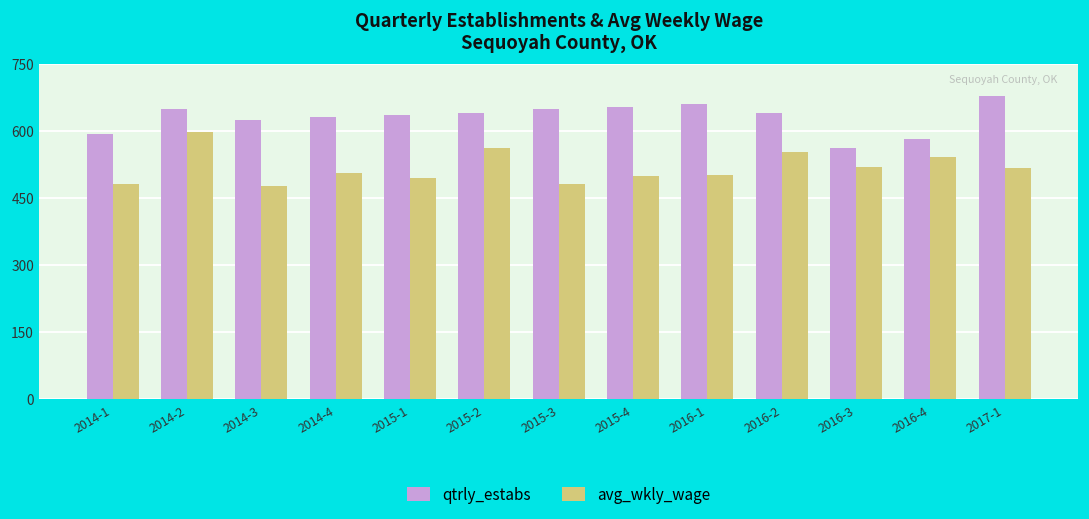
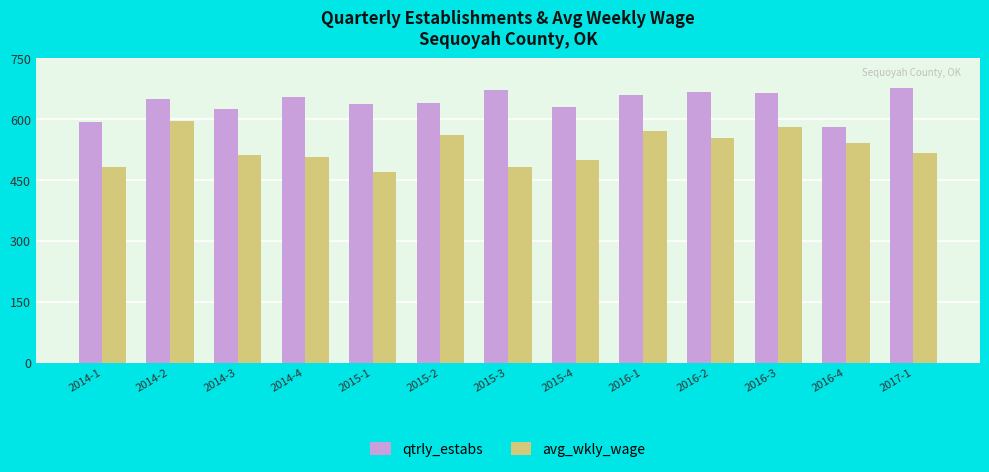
  {
    "qtrly_estabs": {
      "2014-1": 590,
      "2014-2": 650,
      "2014-3": 630,
-     "2014-4": 630,
+     "2014-4": 660,
      "2015-1": 640,
      "2015-2": 640,
-     "2015-3": 650,
-     "2015-4": 650,
+     "2015-3": 670,
+     "2015-4": 630,
      "2016-1": 660,
-     "2016-2": 640,
-     "2016-3": 560,
+     "2016-2": 670,
+     "2016-3": 660,
      "2016-4": 580,
      "2017-1": 680
    },
    "avg_wkly_wage": {
      "2014-1": 480,
      "2014-2": 600,
-     "2014-3": 480,
+     "2014-3": 510,
      "2014-4": 510,
-     "2015-1": 490,
+     "2015-1": 470,
      "2015-2": 560,
      "2015-3": 480,
      "2015-4": 500,
-     "2016-1": 500,
+     "2016-1": 570,
      "2016-2": 550,
-     "2016-3": 520,
+     "2016-3": 580,
      "2016-4": 540,
      "2017-1": 520
    }
  }
